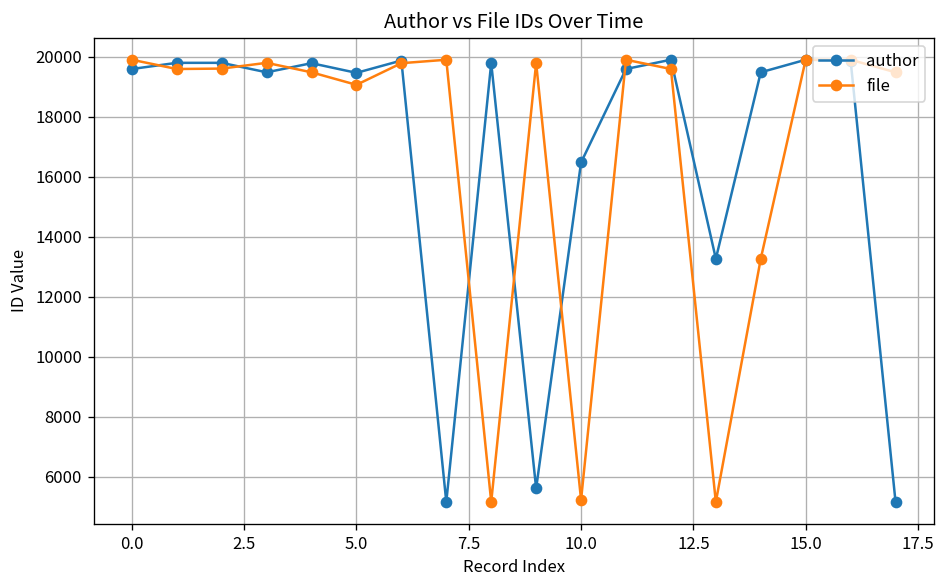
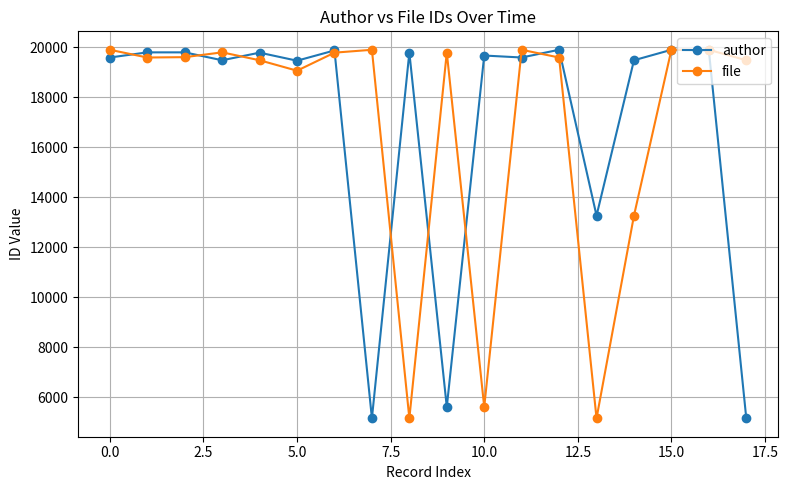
  {
    "author": {
      "0.0": 19600,
      "5.0": 19500,
-     "10.0": 16500
+     "10.0": 19700
    },
    "file": {
      "0.0": 19900,
      "5.0": 19100,
-     "10.0": 5200
+     "10.0": 5600
    }
  }
